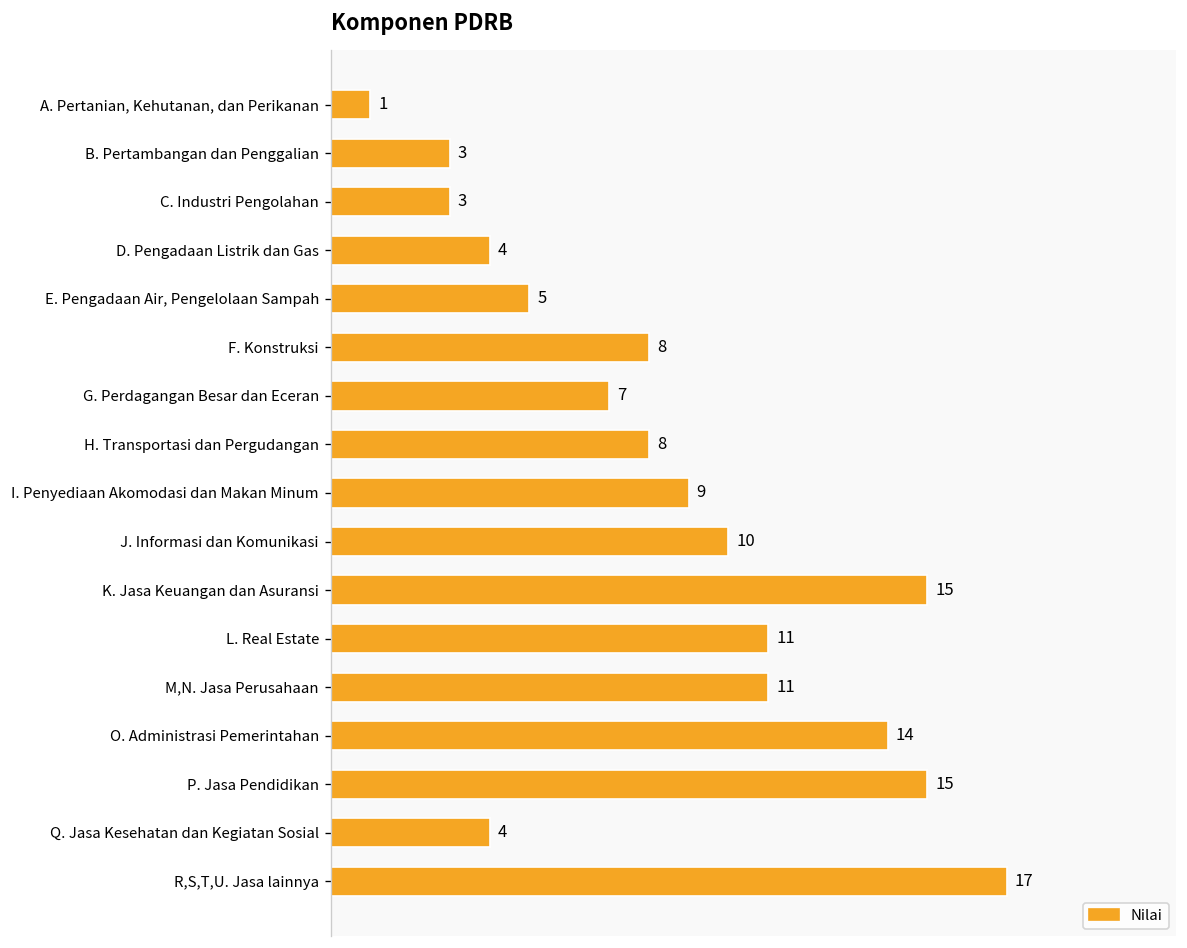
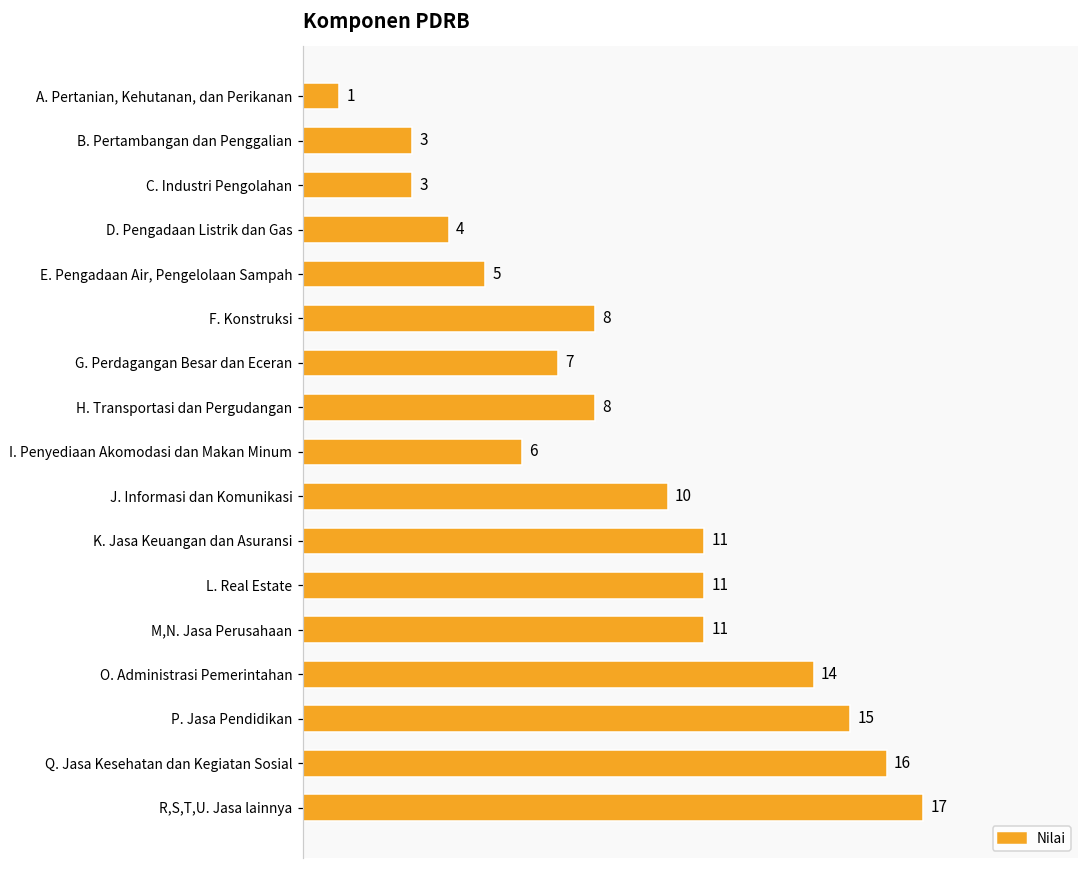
  {
    "A. Pertanian, Kehutanan, dan Perikanan": 1,
    "B. Pertambangan dan Penggalian": 3,
    "C. Industri Pengolahan": 3,
    "D. Pengadaan Listrik dan Gas": 4,
    "E. Pengadaan Air, Pengelolaan Sampah": 5,
    "F. Konstruksi": 8,
    "G. Perdagangan Besar dan Eceran": 7,
    "H. Transportasi dan Pergudangan": 8,
-   "I. Penyediaan Akomodasi dan Makan Minum": 9,
+   "I. Penyediaan Akomodasi dan Makan Minum": 6,
    "J. Informasi dan Komunikasi": 10,
-   "K. Jasa Keuangan dan Asuransi": 15,
+   "K. Jasa Keuangan dan Asuransi": 11,
    "L. Real Estate": 11,
    "M,N. Jasa Perusahaan": 11,
    "O. Administrasi Pemerintahan": 14,
    "P. Jasa Pendidikan": 15,
-   "Q. Jasa Kesehatan dan Kegiatan Sosial": 4,
+   "Q. Jasa Kesehatan dan Kegiatan Sosial": 16,
    "R,S,T,U. Jasa lainnya": 17
  }
